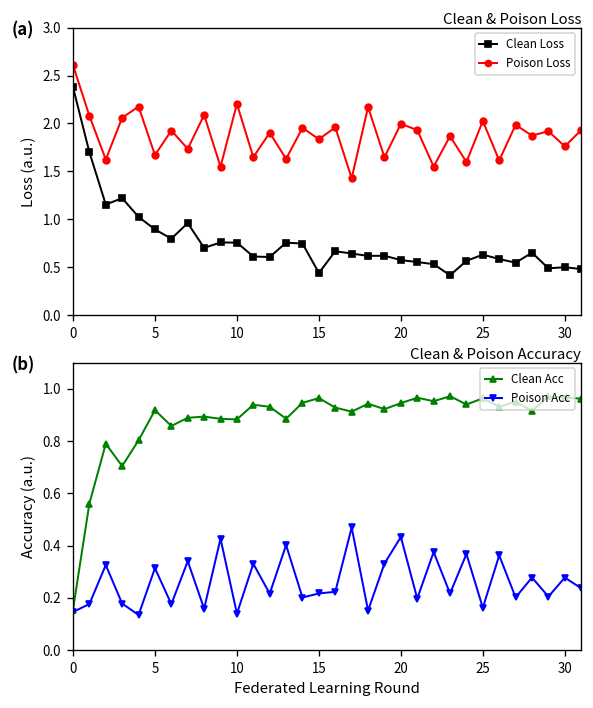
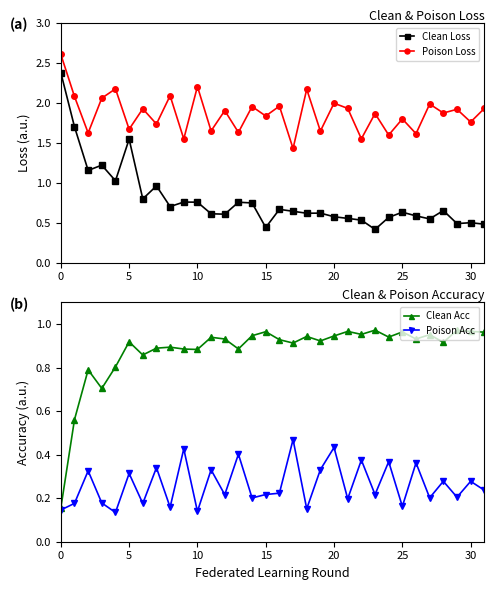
  {
    "Clean & Poison Loss": {
      "Clean Loss": {
        "0": 2.4,
-       "5": 0.9,
+       "5": 1.5,
        "10": 0.8,
        "15": 0.4,
        "20": 0.6,
        "25": 0.6,
        "30": 0.5
      },
      "Poison Loss": {
        "0": 2.6,
        "5": 1.7,
        "10": 2.2,
        "15": 1.8,
        "20": 2.0,
-       "25": 2.0,
+       "25": 1.8,
        "30": 1.8
      }
    },
    "Clean & Poison Accuracy": {
      "Clean Acc": {
        "5": 0.92,
        "10": 0.88,
        "15": 0.96,
        "20": 0.95
      },
      "Poison Acc": {
        "5": 0.31,
        "10": 0.14,
        "15": 0.22,
        "20": 0.43,
        "25": 0.16,
        "30": 0.28
      }
    }
  }
